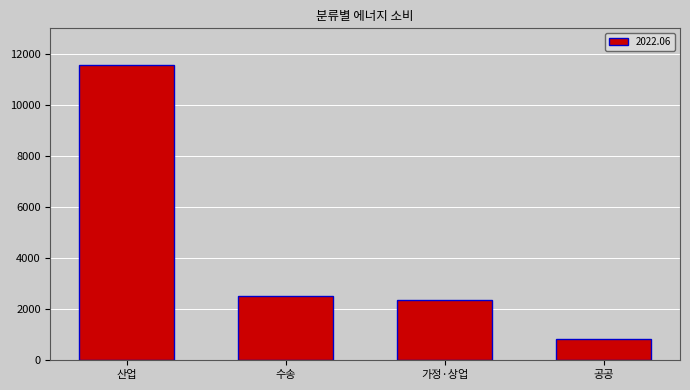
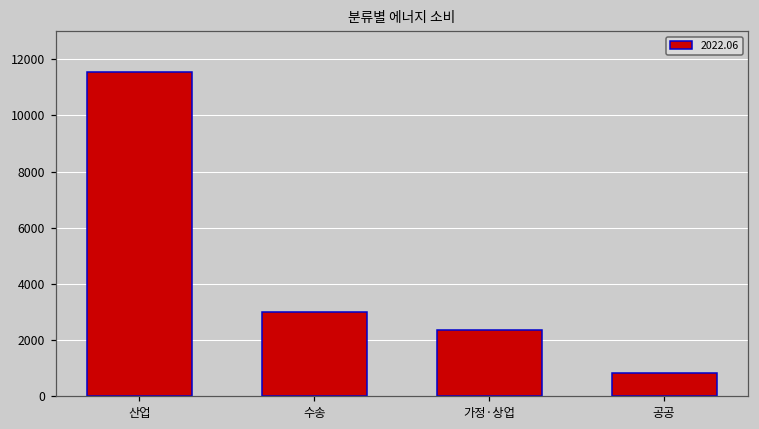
  {
    "산업": 11500,
-   "수송": 2500,
+   "수송": 3000,
    "가정·상업": 2400,
    "공공": 800
  }
